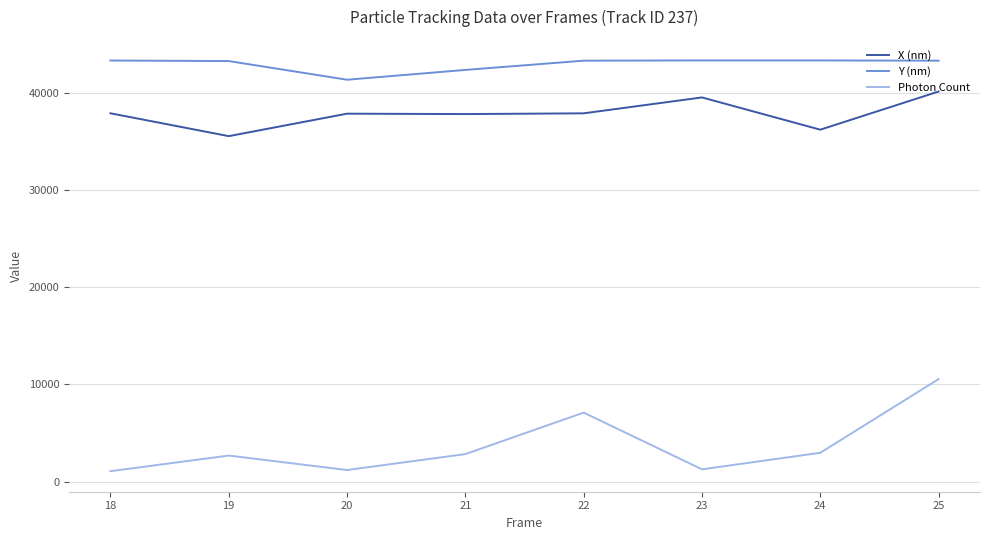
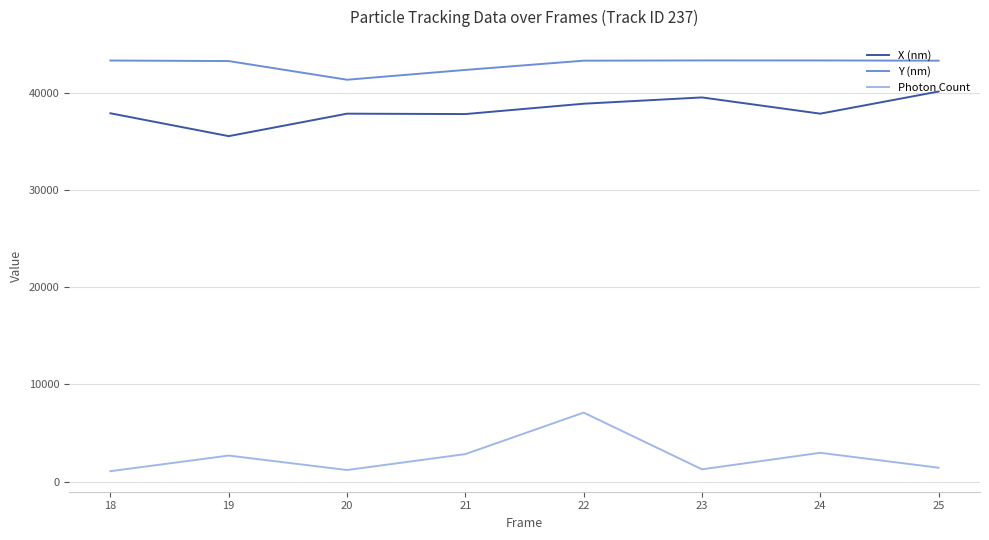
  {
    "X (nm)": {
      "18": 38000,
      "19": 36000,
      "20": 38000,
      "21": 38000,
-     "22": 38000,
+     "22": 39000,
      "23": 39000,
-     "24": 36000,
+     "24": 38000,
      "25": 40000
    },
    "Y (nm)": {
      "18": 43000,
      "19": 43000,
      "20": 41000,
      "21": 42000,
      "22": 43000,
      "23": 43000,
      "24": 43000,
      "25": 43000
    },
    "Photon Count": {
      "18": 1000,
      "19": 3000,
      "20": 1000,
      "21": 3000,
      "22": 7000,
      "23": 1000,
      "24": 3000,
-     "25": 11000
+     "25": 1000
    }
  }
